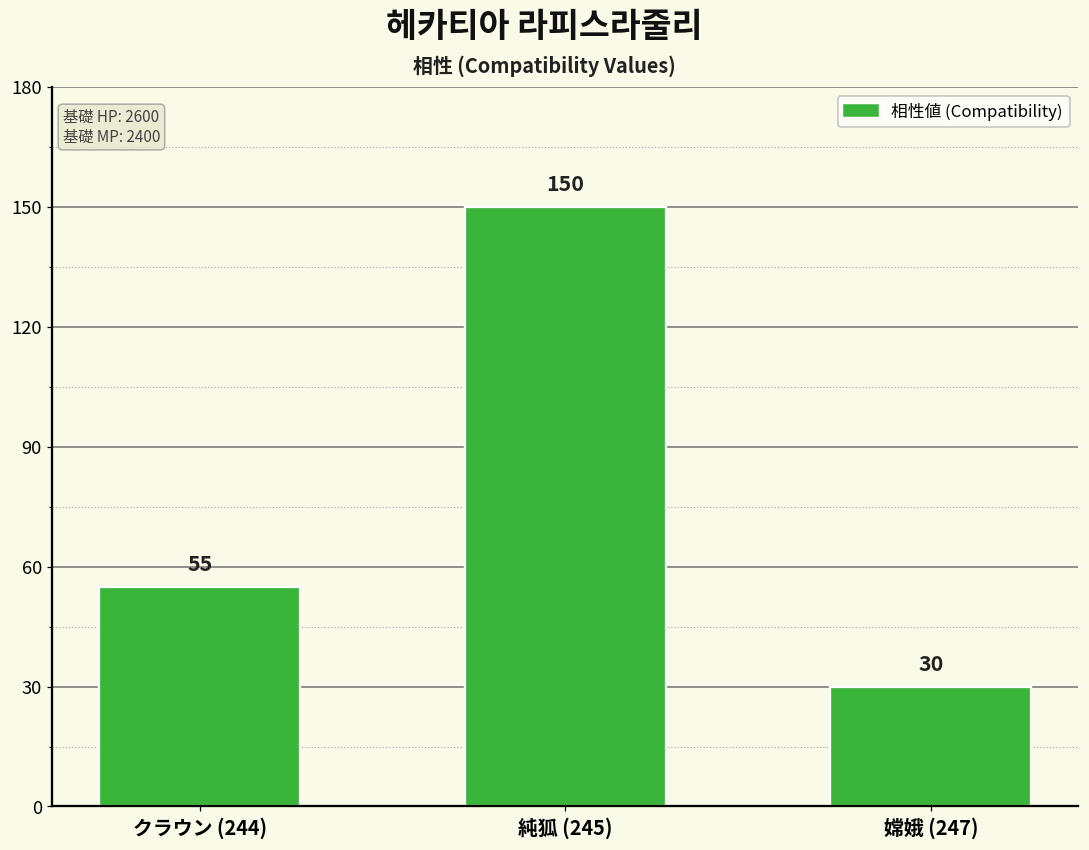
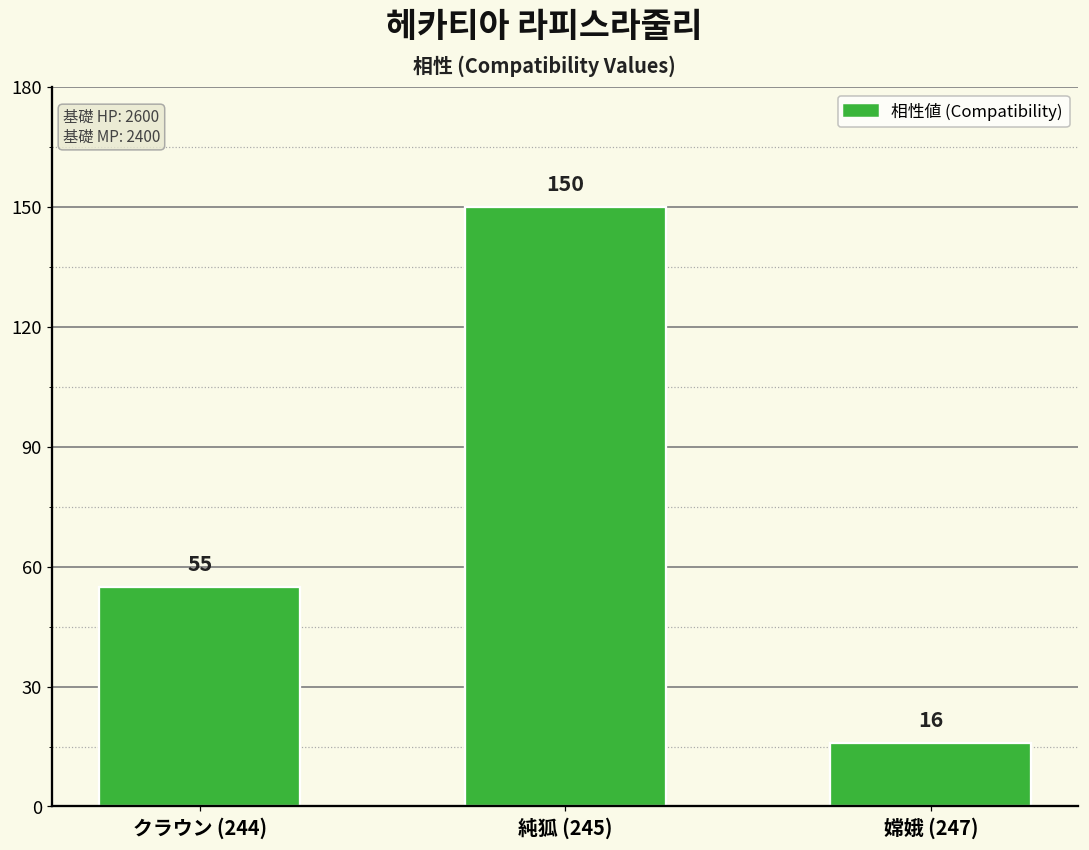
  {
    "クラウン (244)": 55,
    "純狐 (245)": 150,
-   "嫦娥 (247)": 30
+   "嫦娥 (247)": 16
  }
